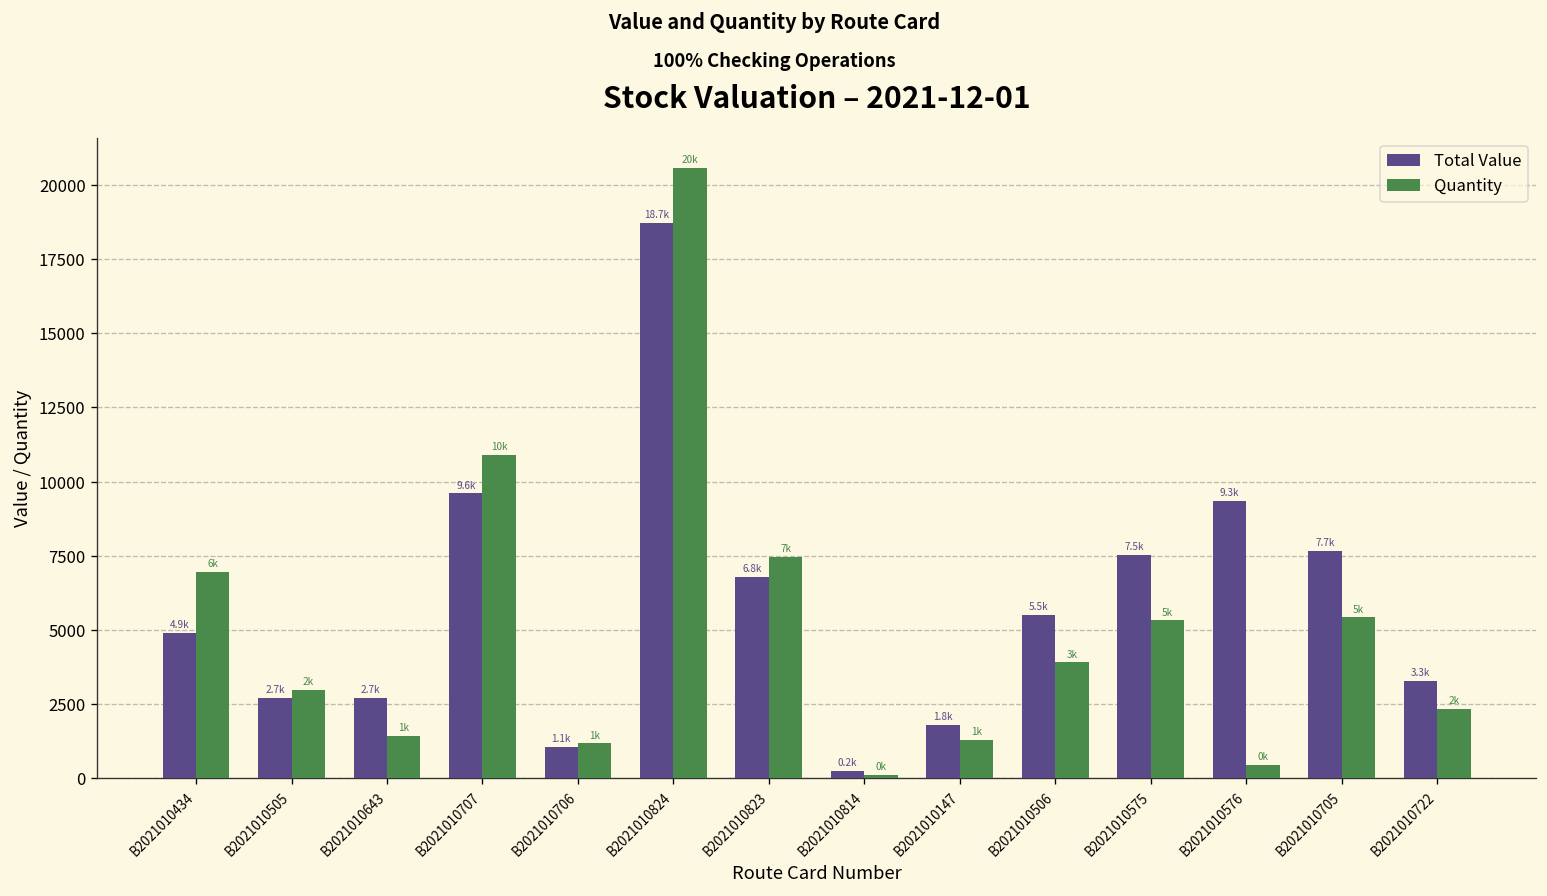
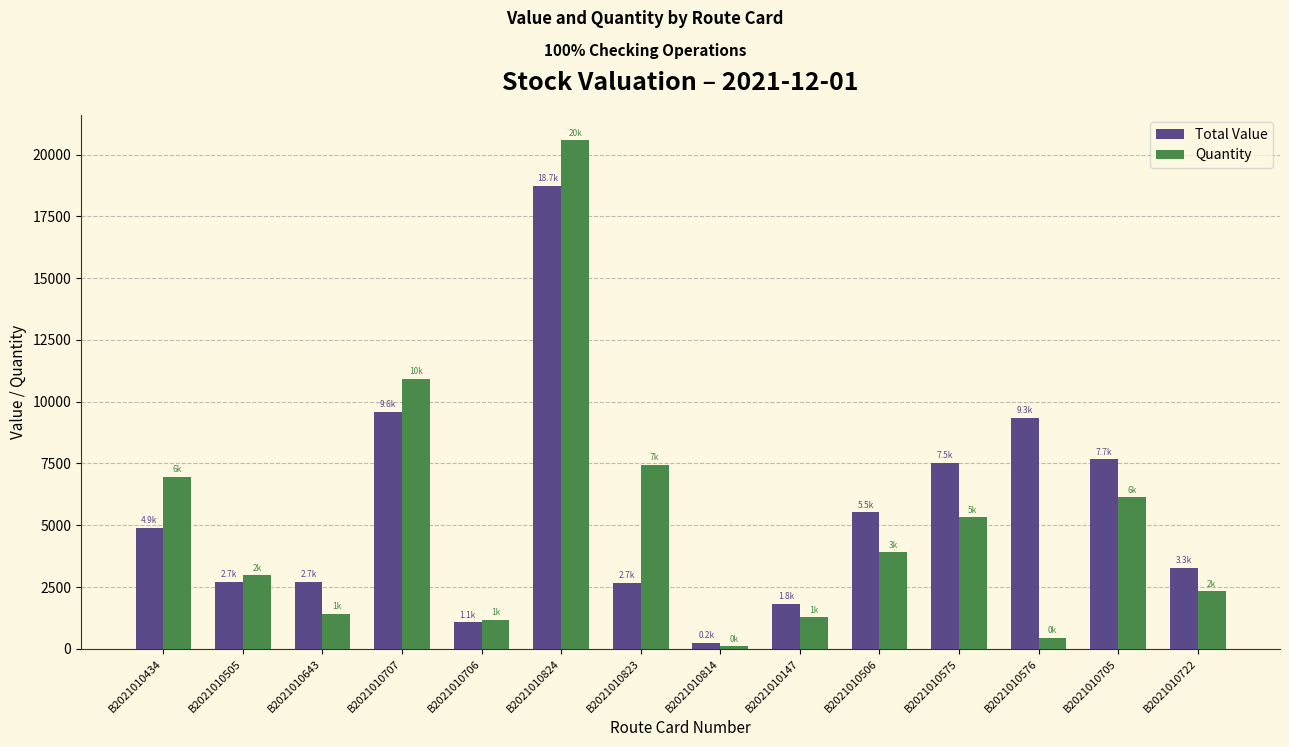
  {
    "Total Value": {
      "B2021010434": "4.9k",
      "B2021010505": "2.7k",
      "B2021010643": "2.7k",
      "B2021010707": "9.6k",
      "B2021010706": "1.1k",
      "B2021010824": "18.7k",
-     "B2021010823": "6.8k",
+     "B2021010823": "2.7k",
      "B2021010814": "0.2k",
      "B2021010147": "1.8k",
      "B2021010506": "5.5k",
      "B2021010575": "7.5k",
      "B2021010576": "9.3k",
      "B2021010705": "7.7k",
      "B2021010722": "3.3k"
    },
    "Quantity": {
      "B2021010643": "1k",
      "B2021010706": "1k",
      "B2021010823": "7k",
      "B2021010147": "1k",
      "B2021010575": "5k",
-     "B2021010705": "5k",
+     "B2021010705": "6k",
      "B2021010722": "2k"
    }
  }
